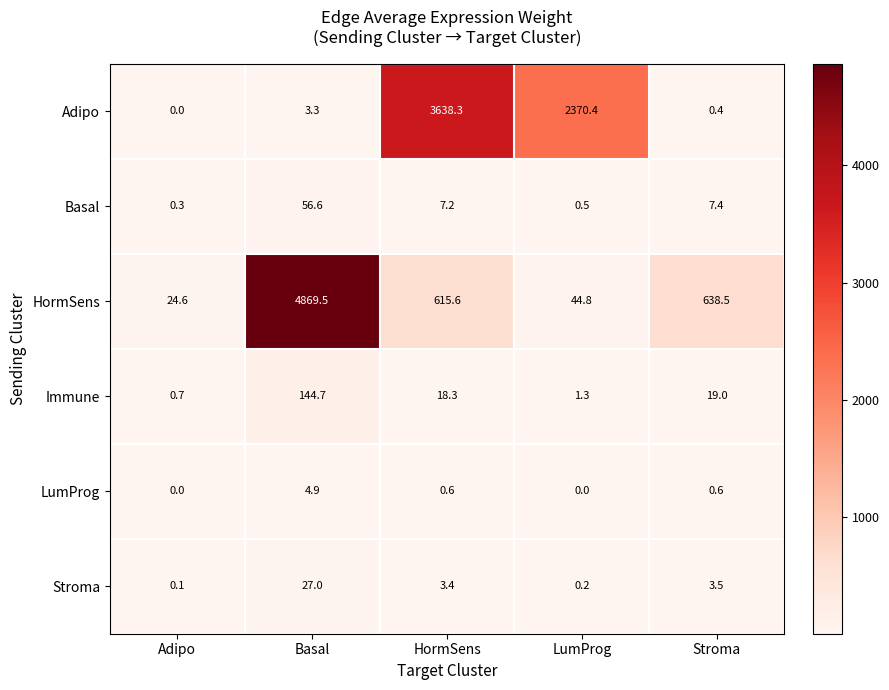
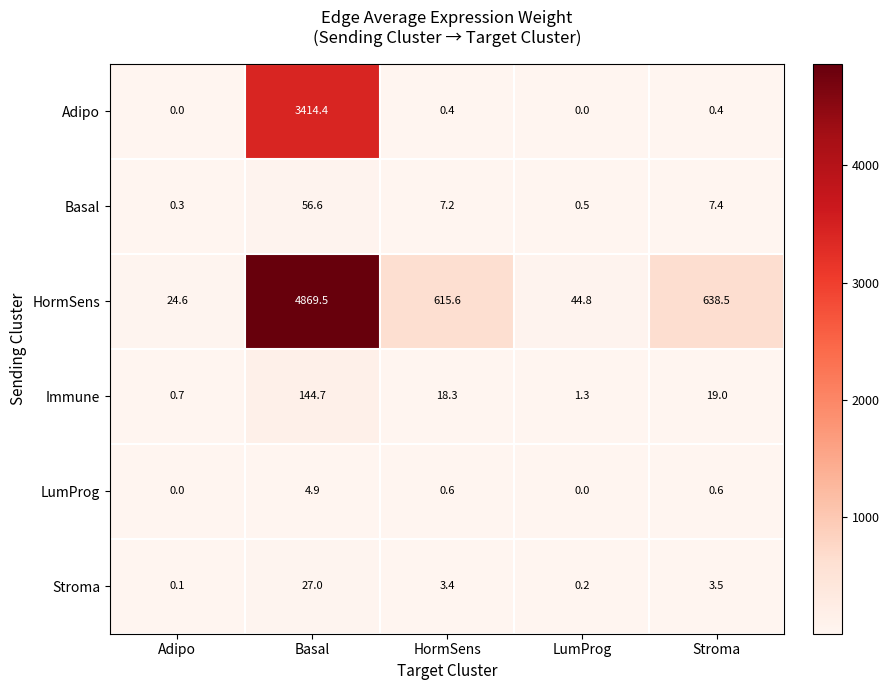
  {
    "Adipo": {
      "Adipo": 0.0,
-     "Basal": 3.3,
-     "HormSens": 3638.3,
-     "LumProg": 2370.4,
+     "Basal": 3414.4,
+     "HormSens": 0.4,
+     "LumProg": 0.0,
      "Stroma": 0.4
    },
    "Basal": {
      "Adipo": 0.3,
      "Basal": 56.6,
      "HormSens": 7.2,
      "LumProg": 0.5,
      "Stroma": 7.4
    },
    "HormSens": {
      "Adipo": 24.6,
      "Basal": 4869.5,
      "HormSens": 615.6,
      "LumProg": 44.8,
      "Stroma": 638.5
    },
    "Immune": {
      "Adipo": 0.7,
      "Basal": 144.7,
      "HormSens": 18.3,
      "LumProg": 1.3,
      "Stroma": 19.0
    },
    "LumProg": {
      "Adipo": 0.0,
      "Basal": 4.9,
      "HormSens": 0.6,
      "LumProg": 0.0,
      "Stroma": 0.6
    },
    "Stroma": {
      "Adipo": 0.1,
      "Basal": 27.0,
      "HormSens": 3.4,
      "LumProg": 0.2,
      "Stroma": 3.5
    }
  }
